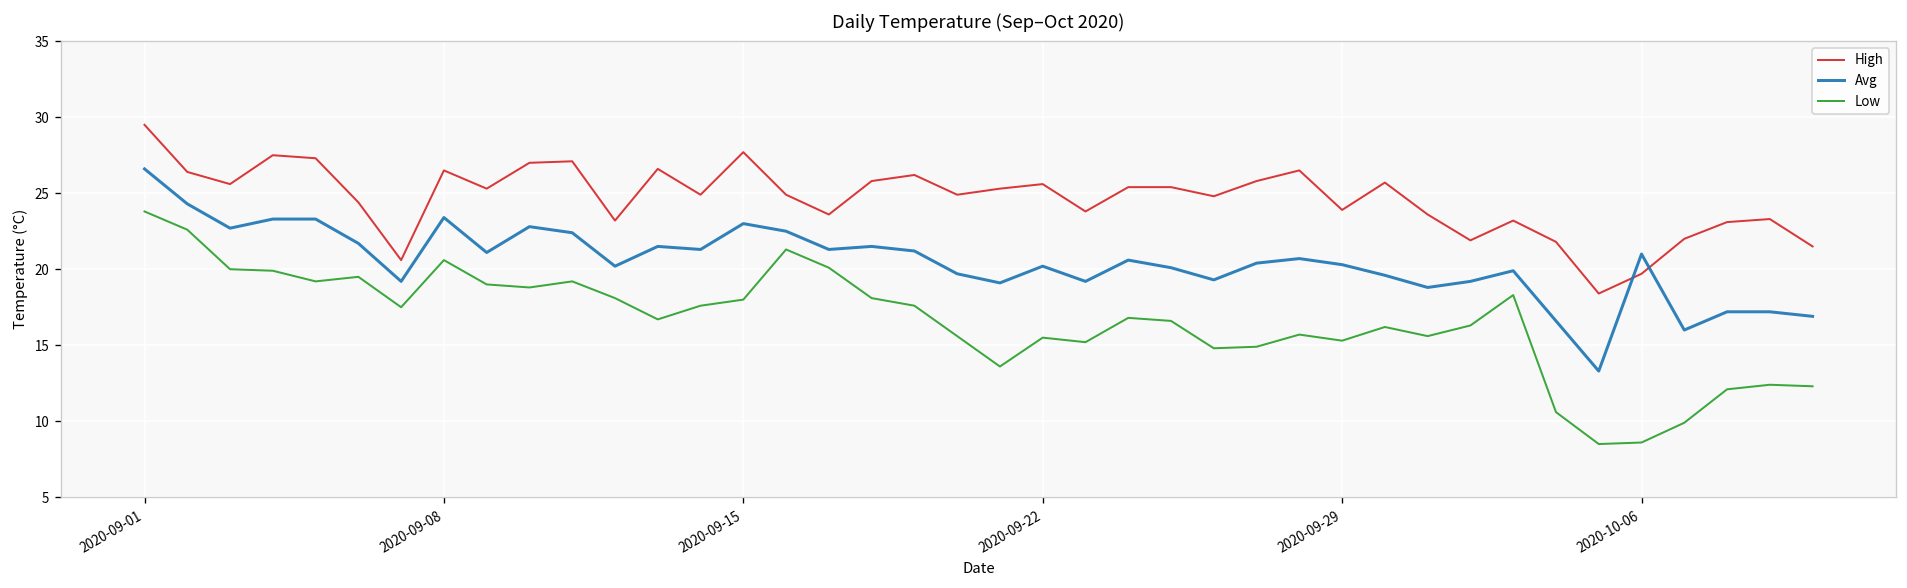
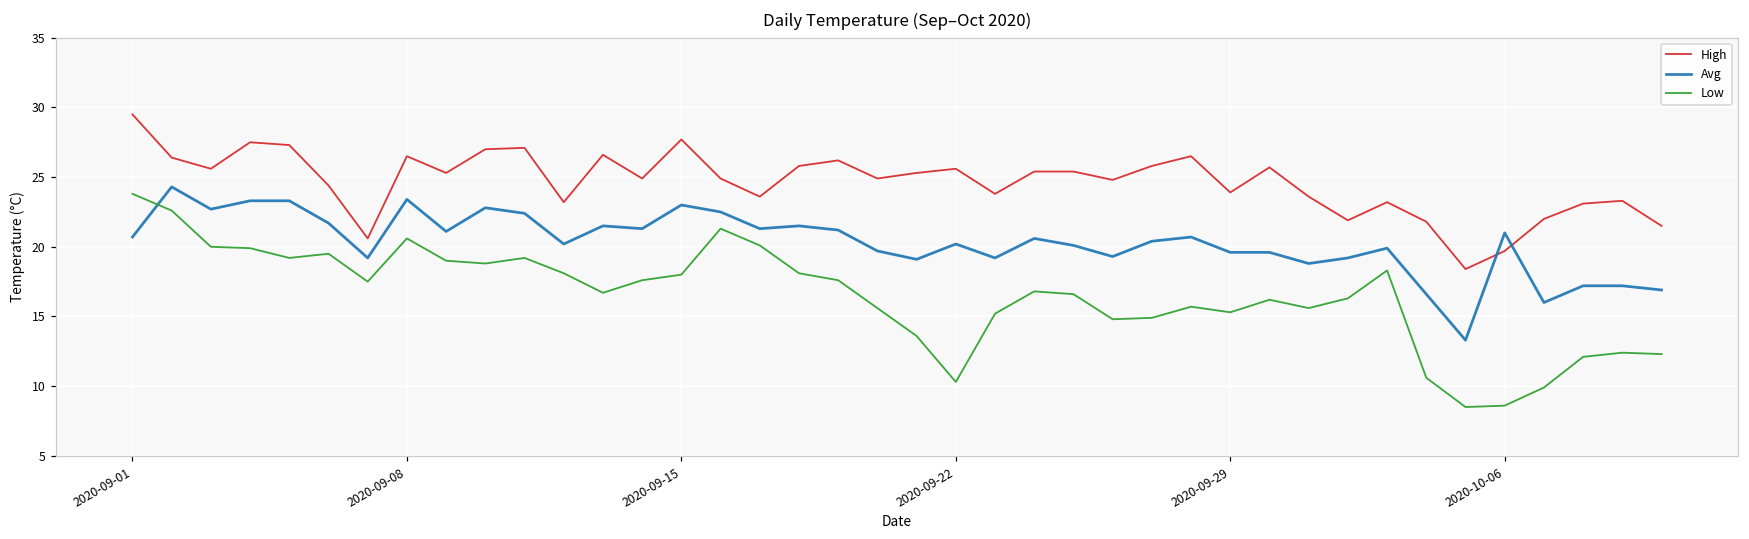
  {
    "High": {
      "2020-09-01": 29.5,
      "2020-09-08": 26.5,
      "2020-09-15": 27.7,
      "2020-09-22": 25.6,
      "2020-09-29": 23.9,
      "2020-10-06": 19.7
    },
    "Avg": {
-     "2020-09-01": 26.6,
+     "2020-09-01": 20.7,
      "2020-09-08": 23.4,
      "2020-09-15": 23.0,
      "2020-09-22": 20.2,
-     "2020-09-29": 20.3,
+     "2020-09-29": 19.6,
      "2020-10-06": 21.0
    },
    "Low": {
      "2020-09-01": 23.8,
      "2020-09-08": 20.6,
      "2020-09-15": 18.0,
-     "2020-09-22": 15.5,
+     "2020-09-22": 10.3,
      "2020-09-29": 15.3,
      "2020-10-06": 8.6
    }
  }
